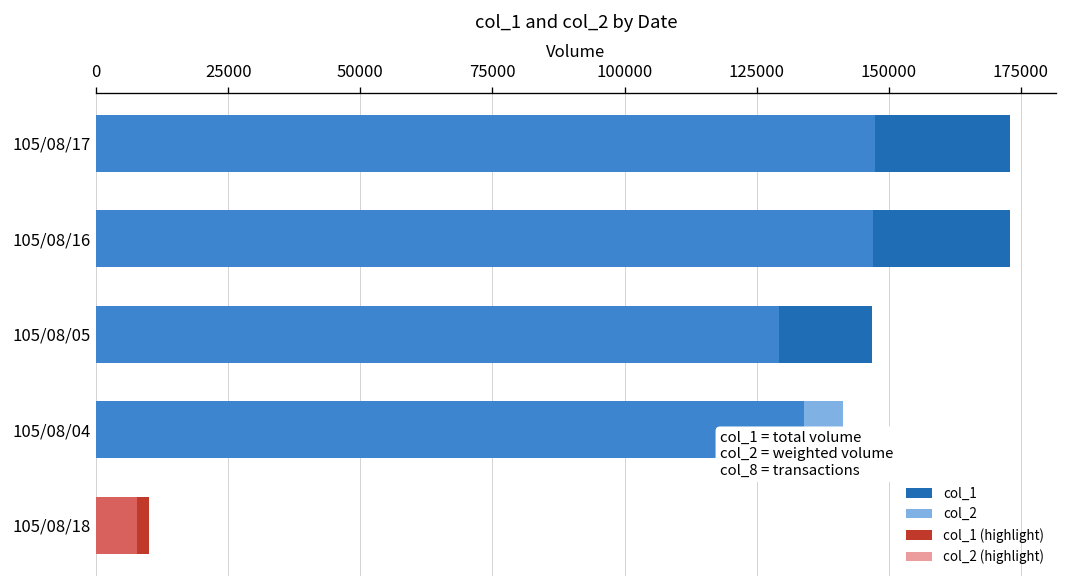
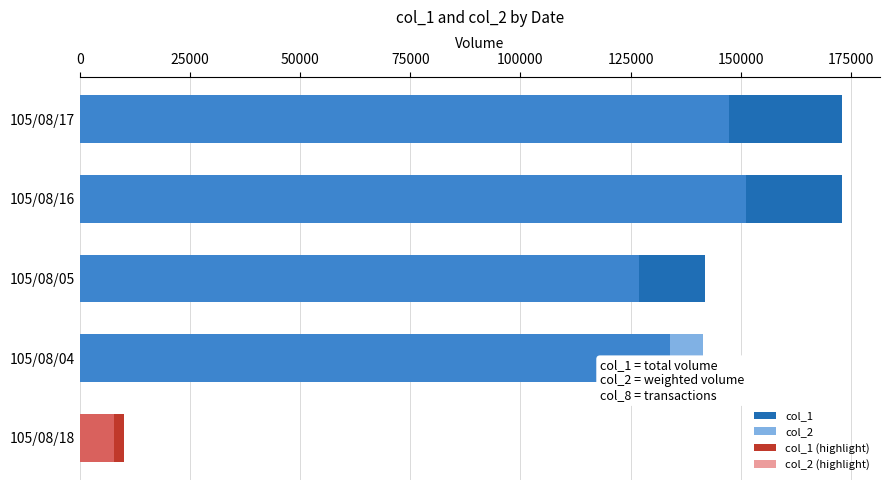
  {
    "col_1": {
      "105/08/17": 173000,
      "105/08/16": 173000,
-     "105/08/05": 147000,
+     "105/08/05": 142000,
      "105/08/18": 10000
    },
    "col_2": {
-     "105/08/16": 147000,
-     "105/08/05": 129000
+     "105/08/16": 151000,
+     "105/08/05": 127000
    },
    "col_1 (highlight)": {
      "105/08/18": 10000
    }
  }
